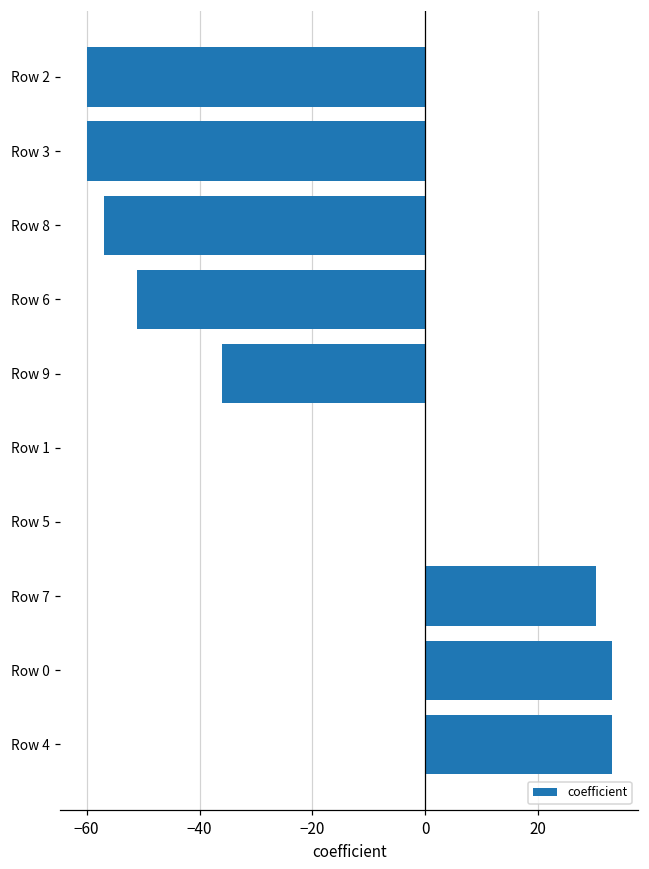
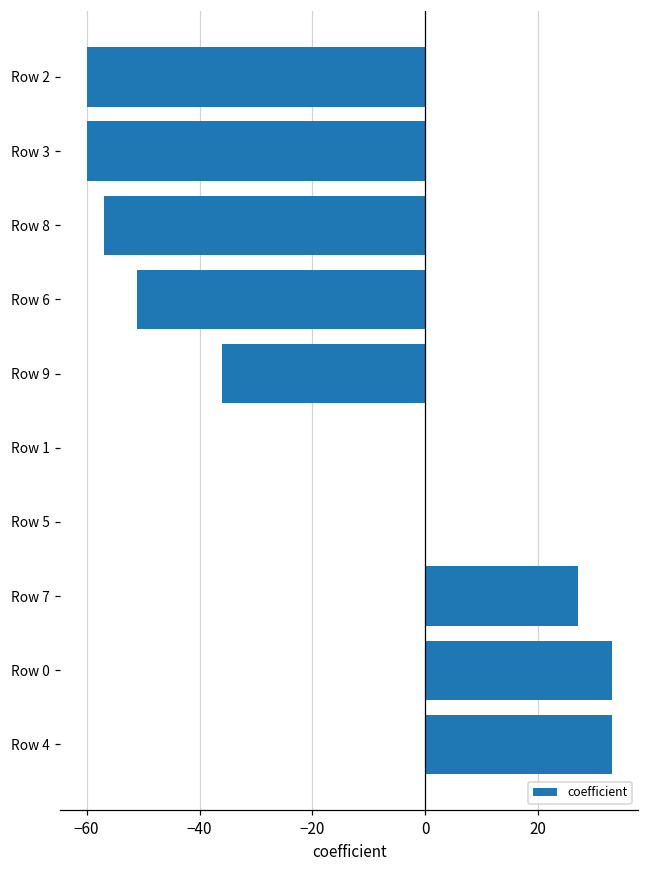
  {
    "Row 2": -60,
    "Row 3": -60,
    "Row 8": -57,
    "Row 6": -51,
    "Row 9": -36,
    "Row 1": 0,
    "Row 5": 0,
-   "Row 7": 30,
+   "Row 7": 27,
    "Row 0": 33,
    "Row 4": 33
  }
